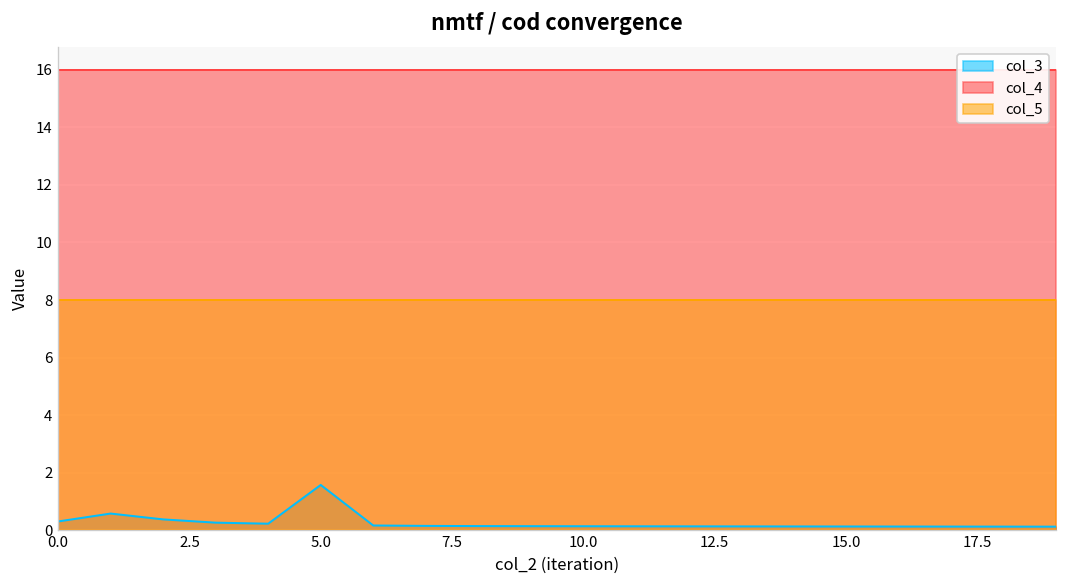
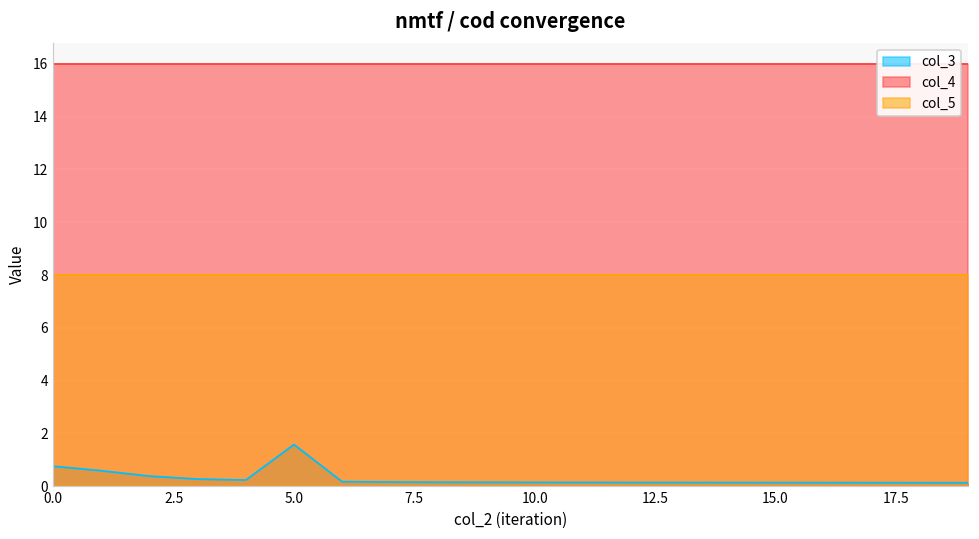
  {
    "col_3": {
-     "0.0": 0.3,
+     "0.0": 0.8,
      "5.0": 1.6,
      "10.0": 0.1,
      "15.0": 0.1
    },
    "col_4": {
      "0.0": 16.0,
      "5.0": 16.0,
      "10.0": 16.0,
      "15.0": 16.0
    },
    "col_5": {
      "0.0": 8.0,
      "5.0": 8.0,
      "10.0": 8.0,
      "15.0": 8.0
    }
  }
